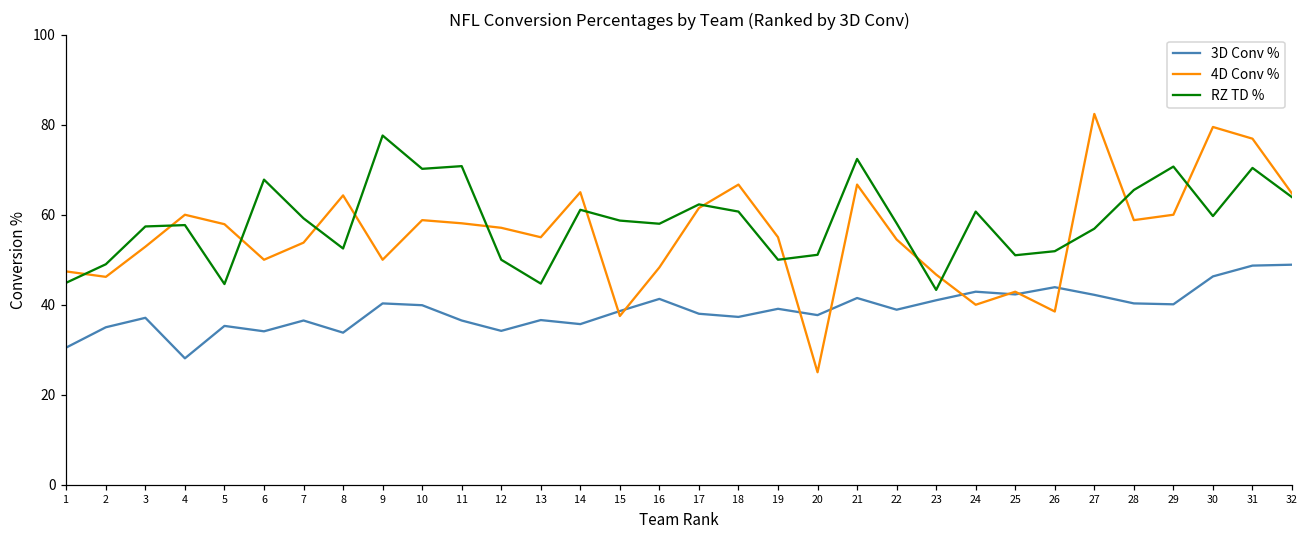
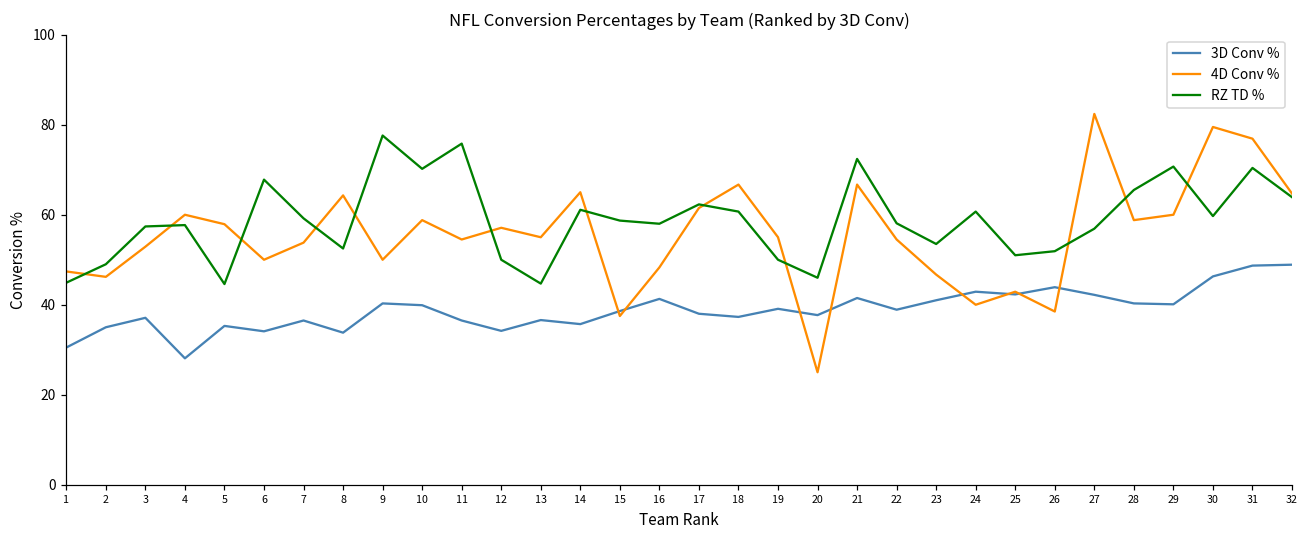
  {
    "3D Conv %": {
      "1": 31,
      "2": 35,
      "3": 37,
      "4": 28,
      "5": 35,
      "6": 34,
      "7": 37,
      "8": 34,
      "9": 40,
      "10": 40,
      "11": 37,
      "12": 34,
      "13": 37,
      "14": 36,
      "15": 39,
      "16": 41,
      "17": 38,
      "18": 37,
      "19": 39,
      "20": 38,
      "21": 42,
      "22": 39,
      "23": 41,
      "24": 43,
      "26": 44,
      "27": 42,
      "28": 40,
      "29": 40,
      "30": 46,
      "31": 49,
      "32": 49
    },
    "4D Conv %": {
      "1": 47,
      "2": 46,
      "3": 53,
      "4": 60,
      "5": 58,
      "6": 50,
      "7": 54,
      "8": 64,
      "9": 50,
      "10": 59,
-     "11": 58,
+     "11": 55,
      "12": 57,
      "13": 55,
      "14": 65,
      "15": 38,
      "16": 48,
      "17": 62,
      "18": 67,
      "19": 55,
      "20": 25,
      "21": 67,
      "22": 55,
      "23": 47,
      "24": 40,
      "26": 39,
      "27": 82,
      "28": 59,
      "29": 60,
      "30": 80,
      "31": 77,
      "32": 65
    },
    "RZ TD %": {
      "1": 45,
      "2": 49,
      "3": 57,
      "4": 58,
      "5": 45,
      "6": 68,
      "7": 59,
      "8": 53,
      "9": 78,
      "10": 70,
-     "11": 71,
+     "11": 76,
      "12": 50,
      "13": 45,
      "14": 61,
      "15": 59,
      "16": 58,
      "17": 62,
      "18": 61,
      "19": 50,
-     "20": 51,
+     "20": 46,
      "21": 72,
      "22": 58,
-     "23": 43,
+     "23": 54,
      "24": 61,
      "25": 51,
      "26": 52,
      "27": 57,
      "28": 66,
      "29": 71,
      "30": 60,
      "31": 70,
      "32": 64
    }
  }
